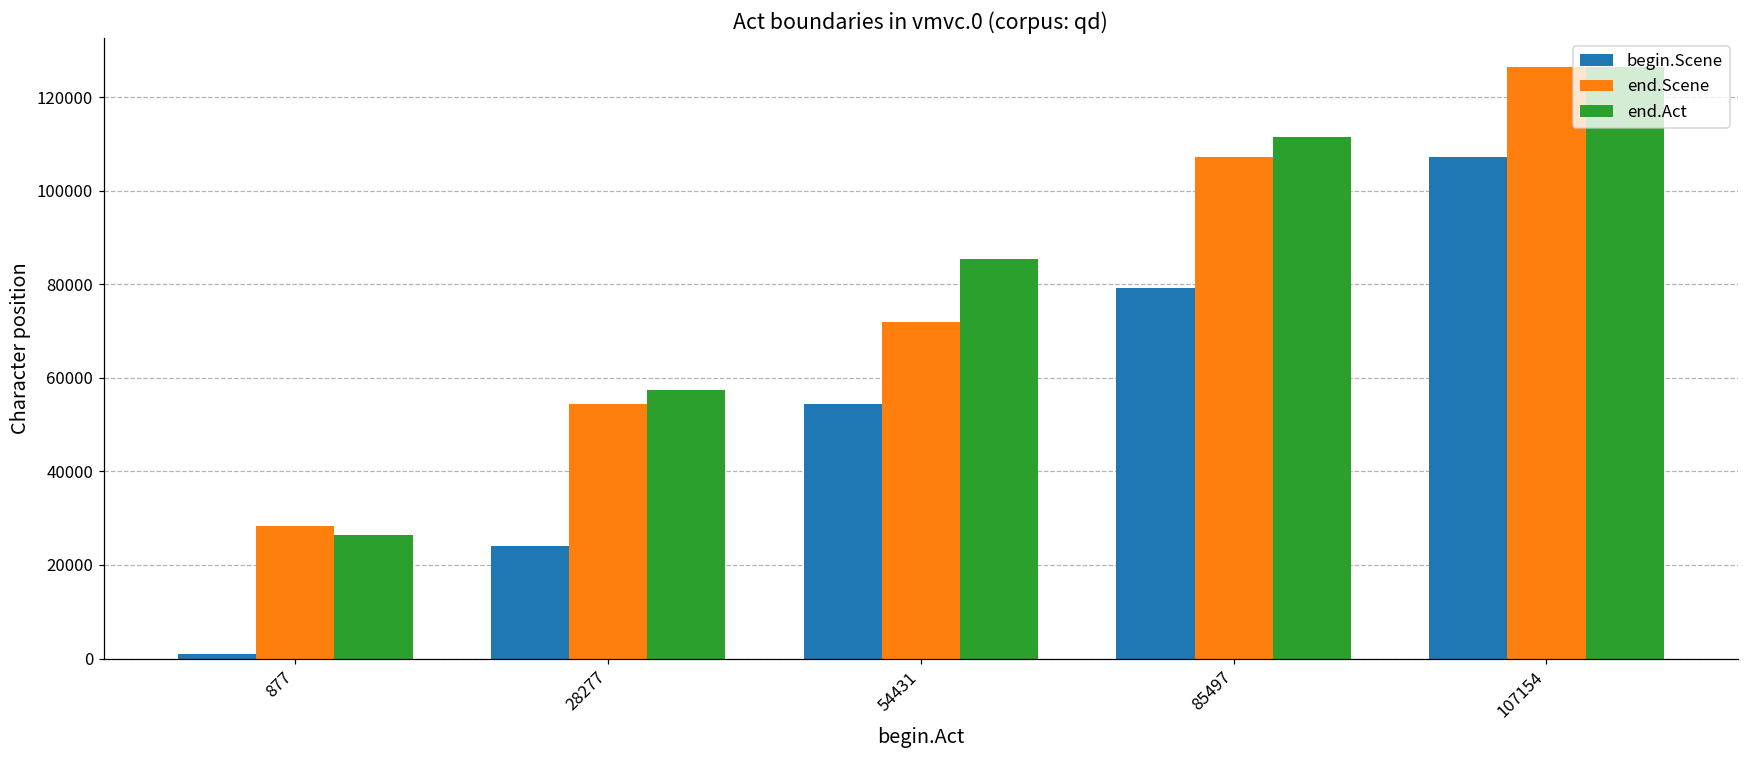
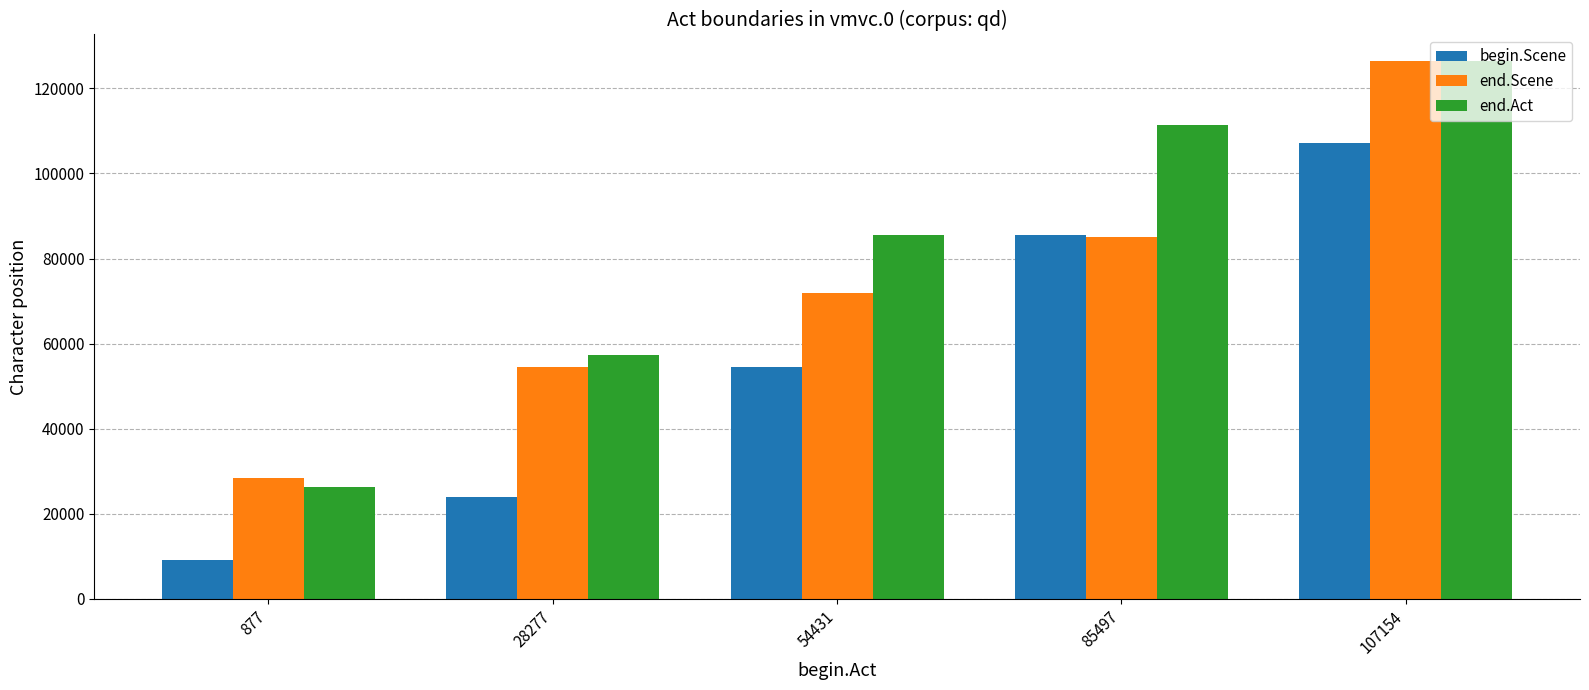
  {
    "begin.Scene": {
-     "877": 1000,
+     "877": 9000,
      "28277": 24000,
      "54431": 54000,
-     "85497": 79000,
+     "85497": 86000,
      "107154": 107000
    },
    "end.Scene": {
      "877": 28000,
      "28277": 54000,
      "54431": 72000,
-     "85497": 107000,
+     "85497": 85000,
      "107154": 126000
    },
    "end.Act": {
      "877": 26000,
      "28277": 57000,
      "54431": 85000,
      "85497": 112000
    }
  }
